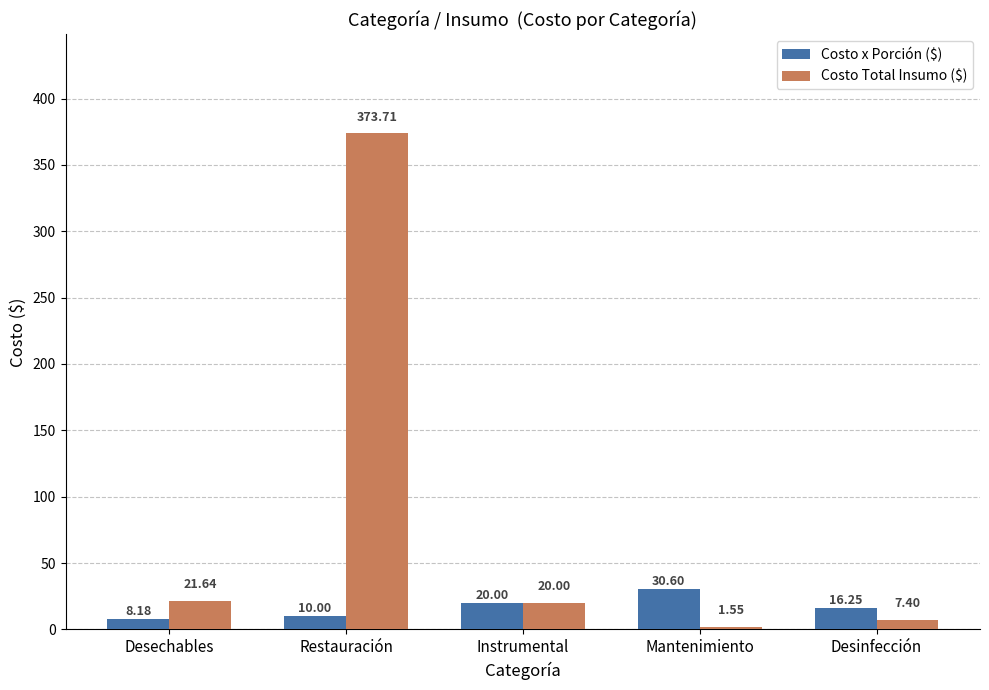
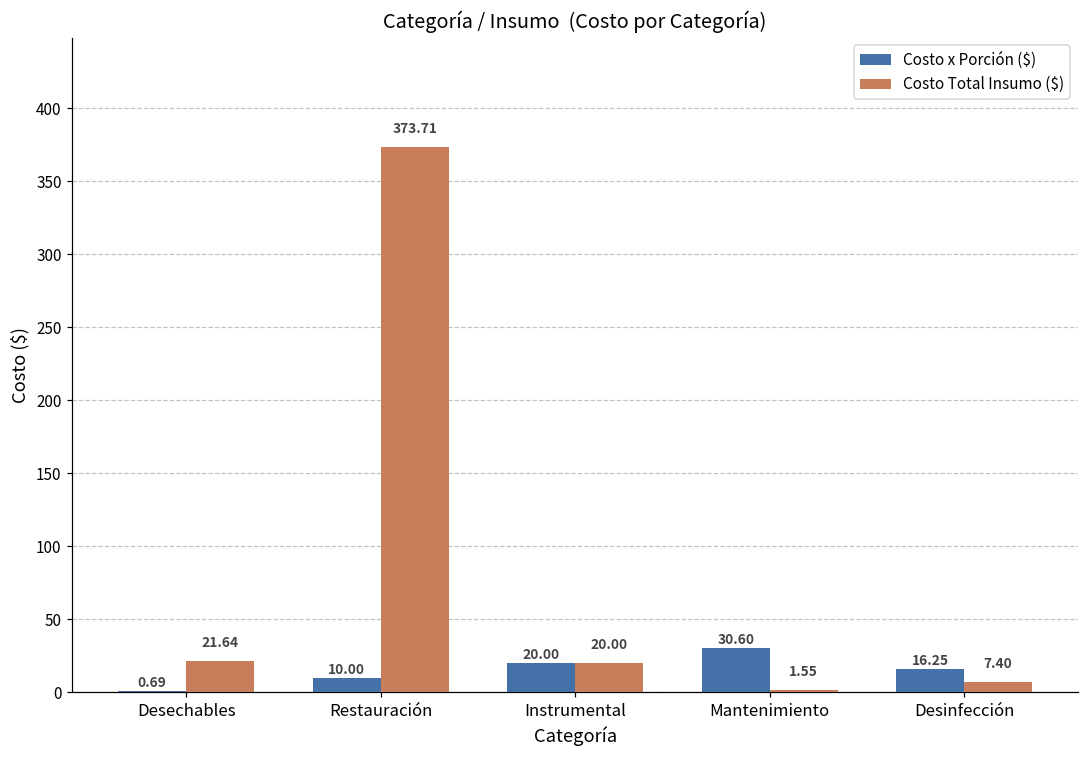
  {
    "Costo x Porción ($)": {
-     "Desechables": 8.18,
+     "Desechables": 0.69,
      "Restauración": 10.00,
      "Instrumental": 20.00,
      "Mantenimiento": 30.60,
      "Desinfección": 16.25
    },
    "Costo Total Insumo ($)": {
      "Desechables": 21.64,
      "Restauración": 373.71,
      "Instrumental": 20.00,
      "Mantenimiento": 1.55,
      "Desinfección": 7.40
    }
  }
